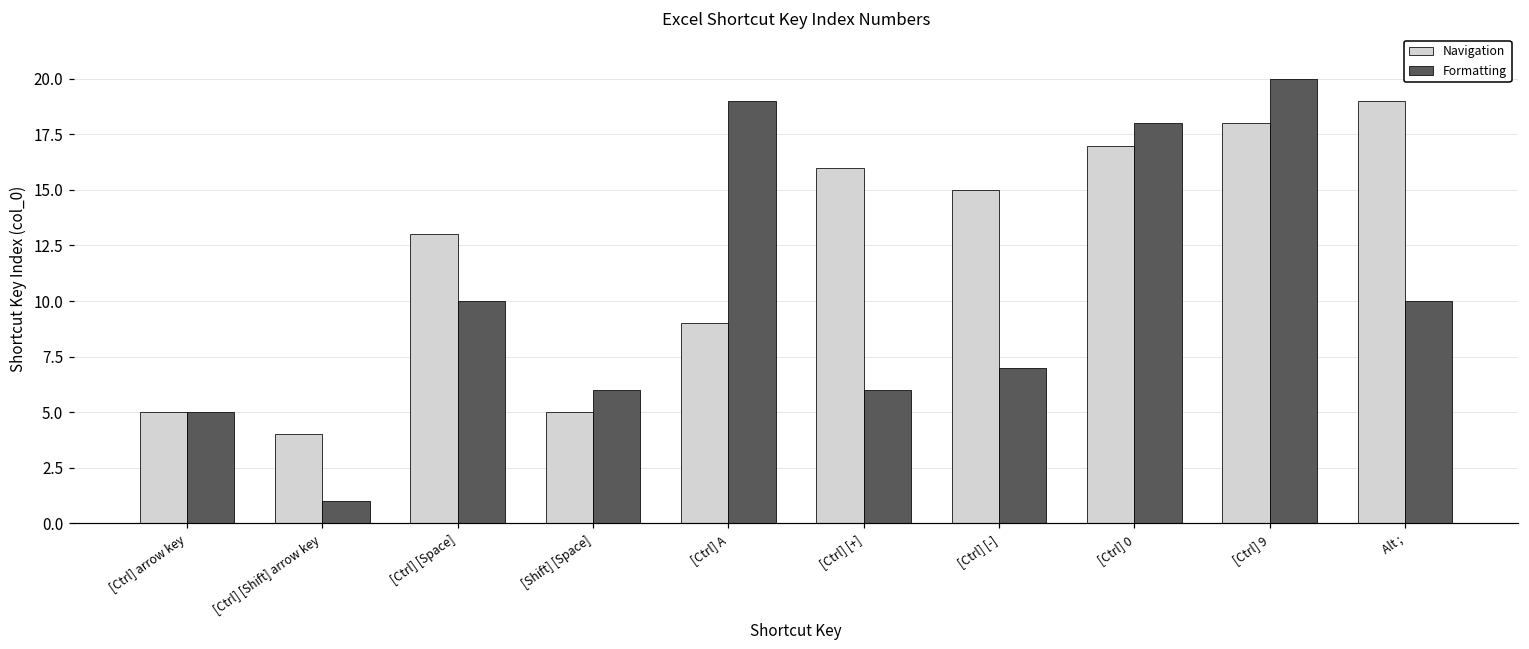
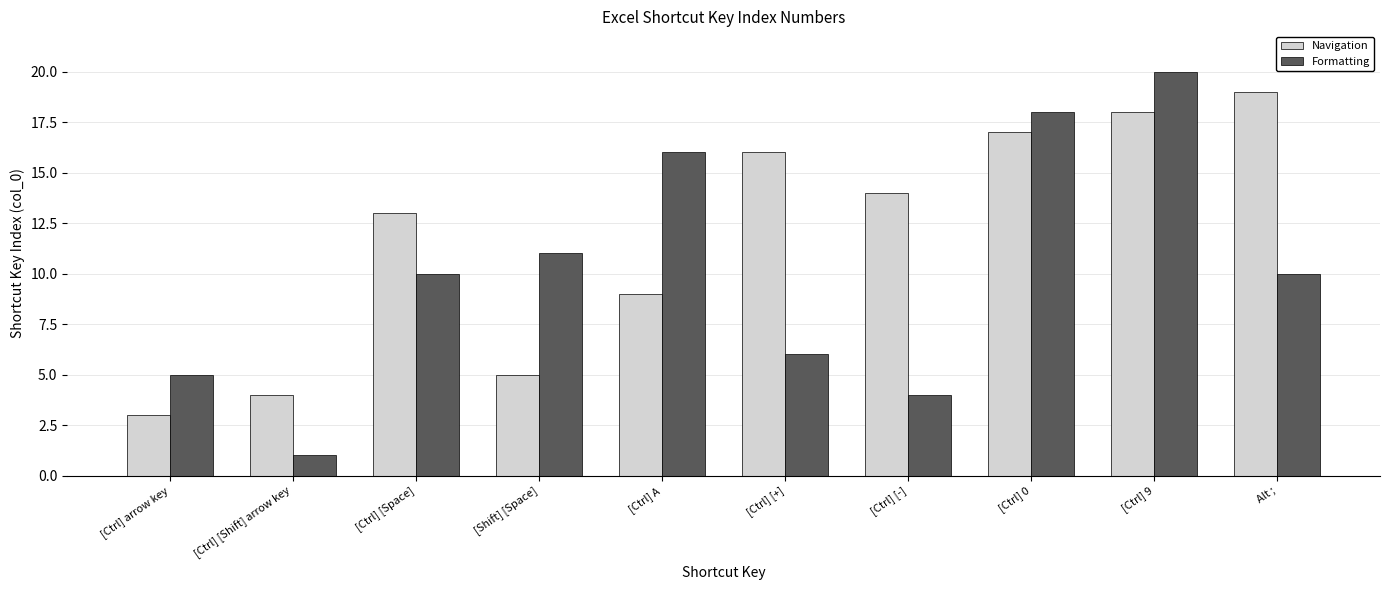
  {
    "Navigation": {
-     "[Ctrl] arrow key": 5,
+     "[Ctrl] arrow key": 3,
      "[Ctrl] [Shift] arrow key": 4,
      "[Ctrl] [Space]": 13,
      "[Shift] [Space]": 5,
      "[Ctrl] A": 9,
      "[Ctrl] [+]": 16,
-     "[Ctrl] [-]": 15,
+     "[Ctrl] [-]": 14,
      "[Ctrl] 0": 17,
      "[Ctrl] 9": 18,
      "Alt ;": 19
    },
    "Formatting": {
      "[Ctrl] arrow key": 5,
      "[Ctrl] [Shift] arrow key": 1,
      "[Ctrl] [Space]": 10,
-     "[Shift] [Space]": 6,
-     "[Ctrl] A": 19,
+     "[Shift] [Space]": 11,
+     "[Ctrl] A": 16,
      "[Ctrl] [+]": 6,
-     "[Ctrl] [-]": 7,
+     "[Ctrl] [-]": 4,
      "[Ctrl] 0": 18,
      "[Ctrl] 9": 20,
      "Alt ;": 10
    }
  }
